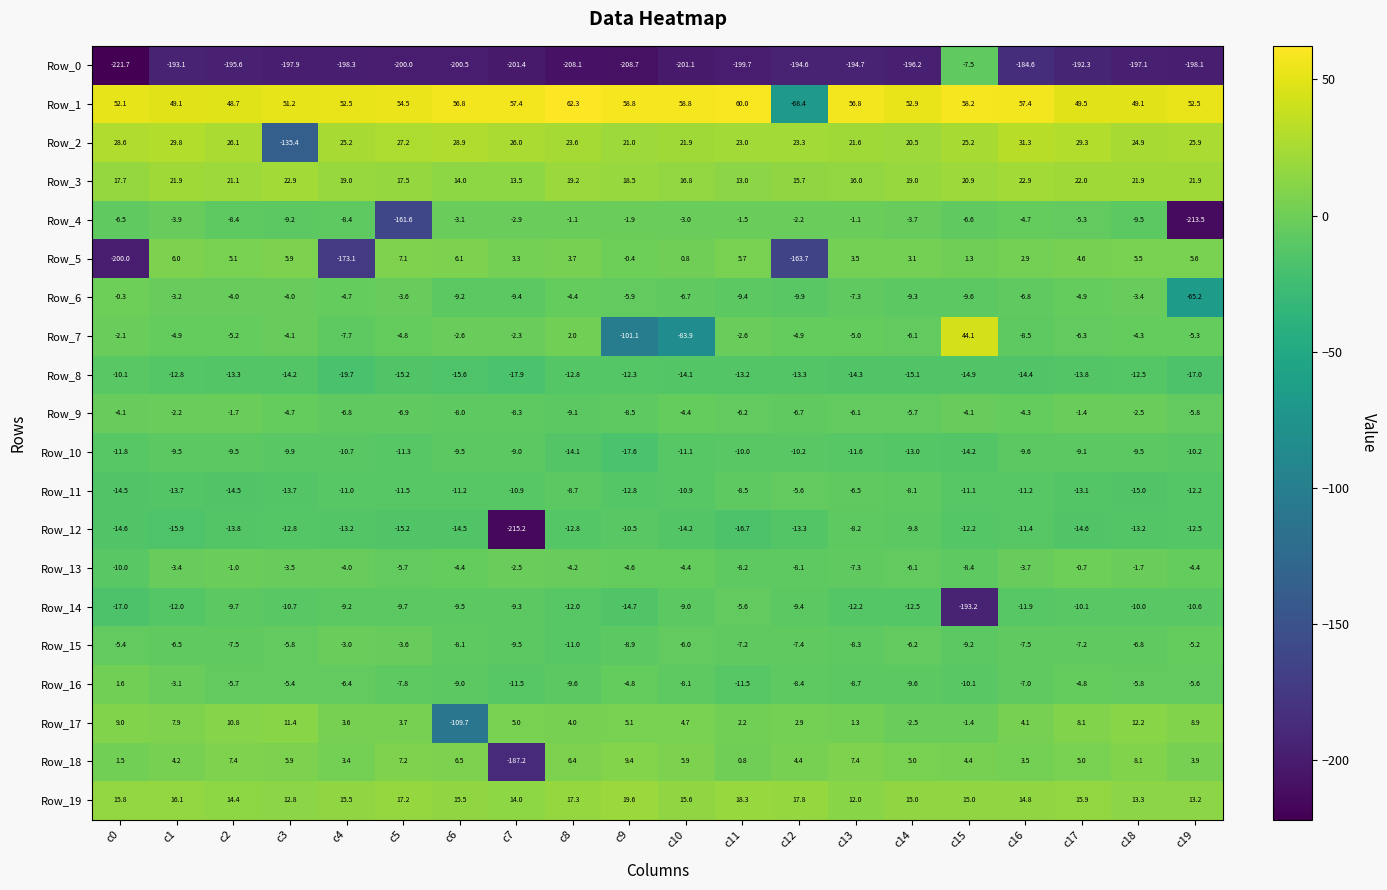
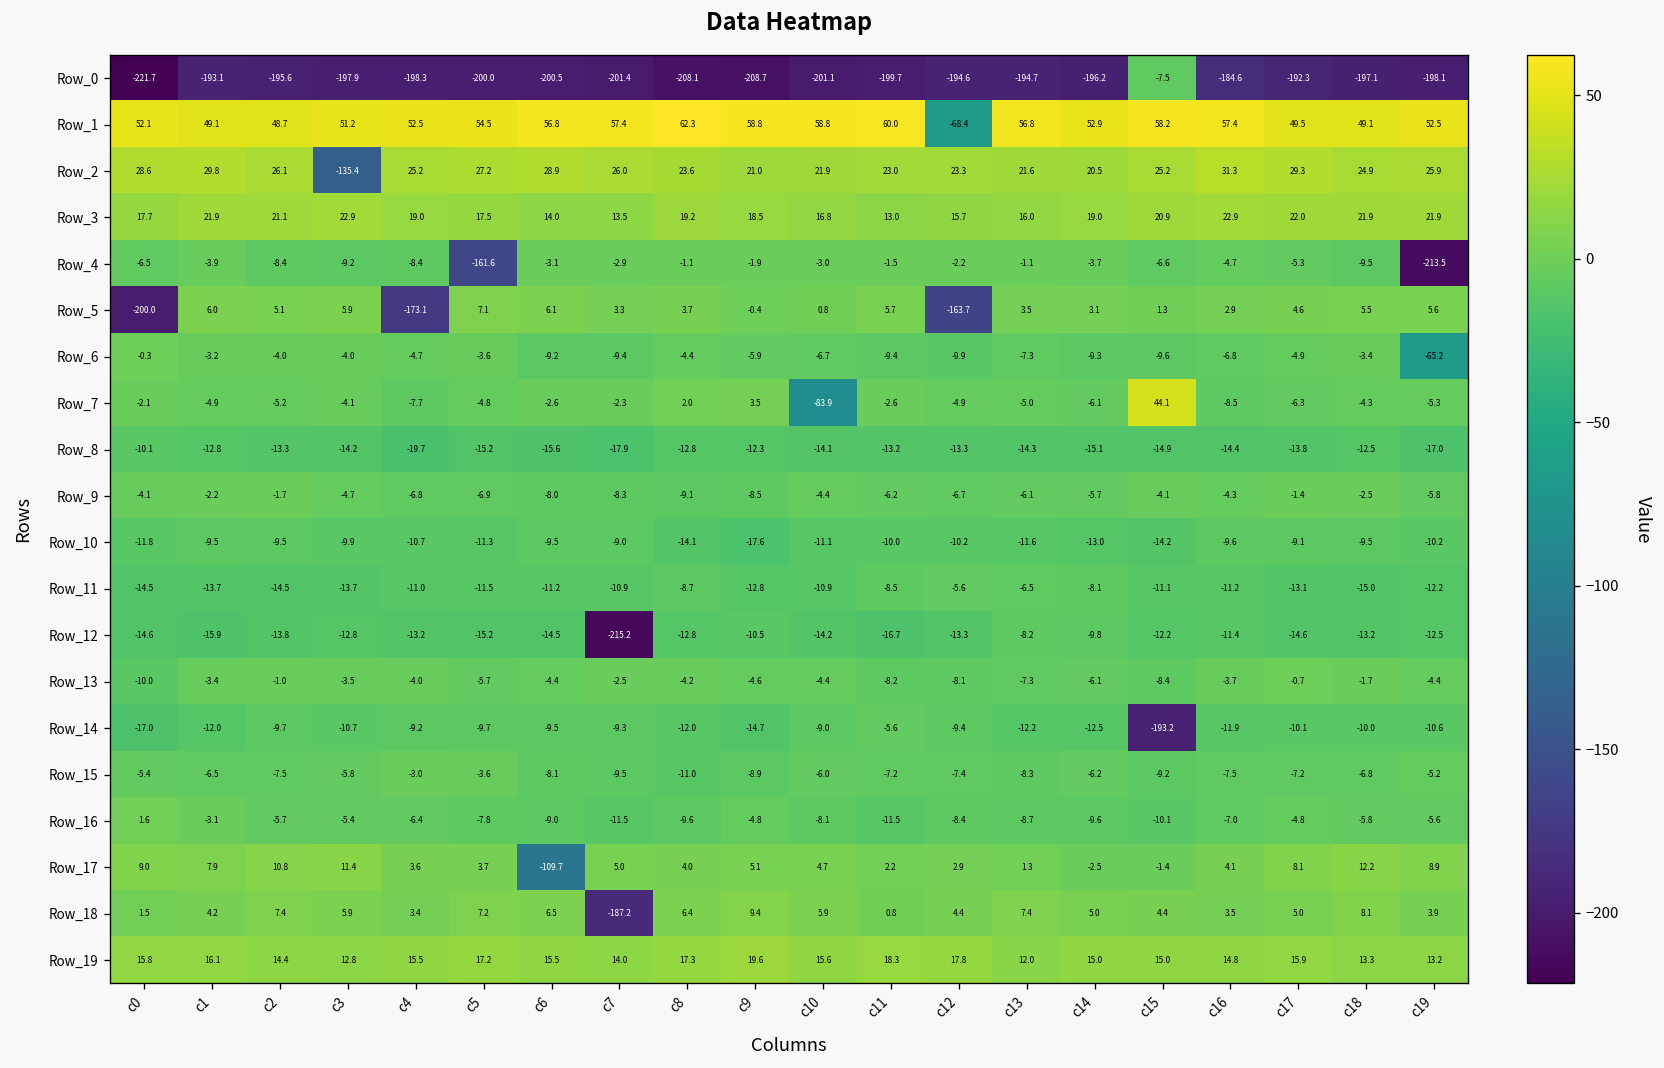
  {
    "Row_7": {
      "c0": -2.1,
      "c1": -4.9,
      "c2": -5.2,
      "c3": -4.1,
      "c4": -7.7,
      "c5": -4.8,
      "c6": -2.6,
      "c7": -2.3,
      "c8": 2.0,
-     "c9": -101.1,
+     "c9": 3.5,
      "c10": -83.9,
      "c11": -2.6,
      "c12": -4.9,
      "c13": -5.0,
      "c14": -6.1,
      "c15": 44.1,
      "c16": -8.5,
      "c17": -6.3,
      "c18": -4.3,
      "c19": -5.3
    }
  }
